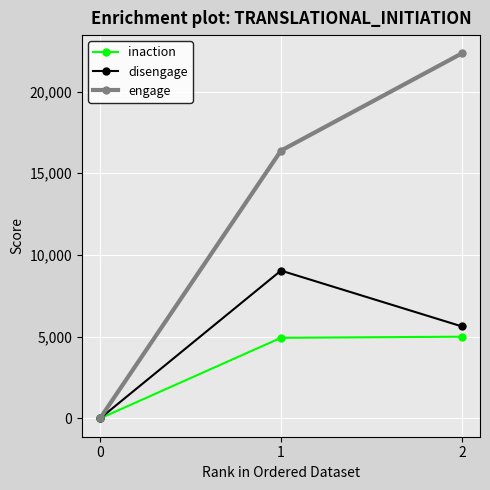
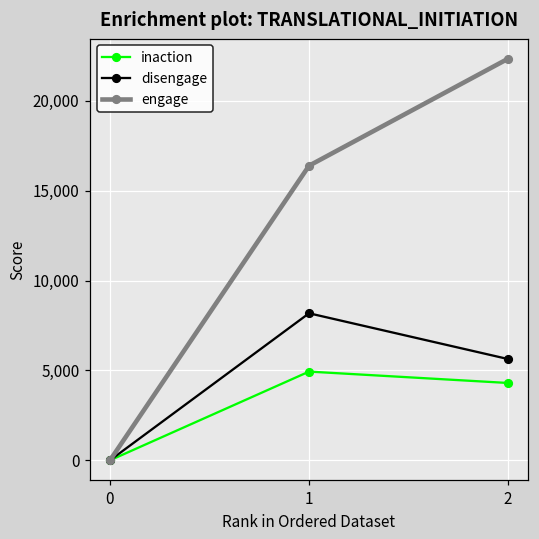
  {
    "inaction": {
      "1": "4,900",
-     "2": "5,000"
+     "2": "4,300"
    },
    "disengage": {
-     "1": "9,000",
+     "1": "8,200",
      "2": "5,600"
    },
    "engage": {
      "1": "16,400",
      "2": "22,300"
    }
  }
